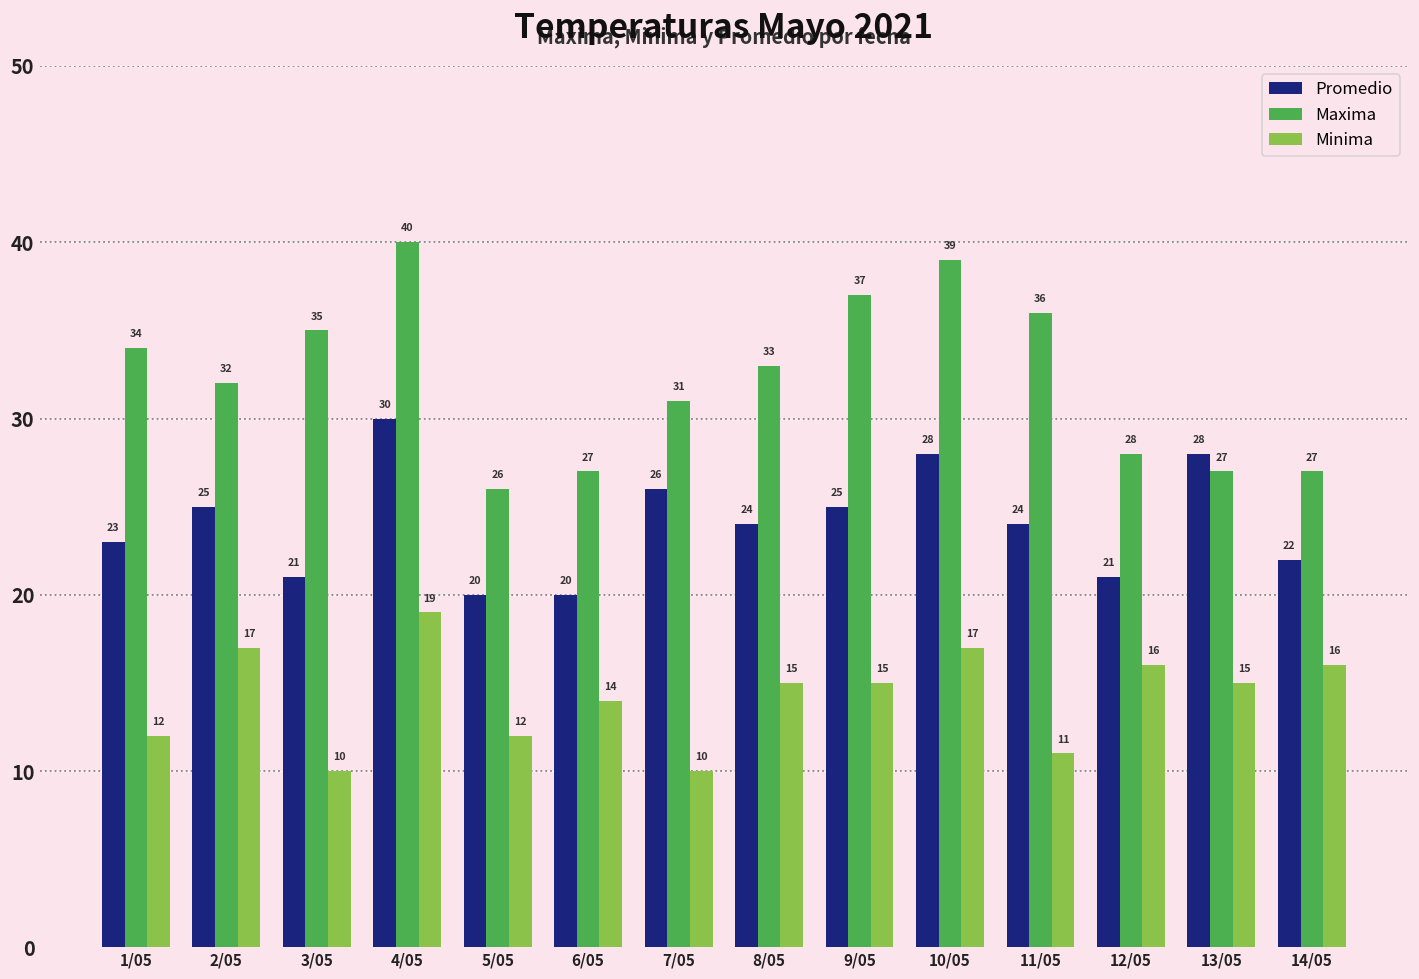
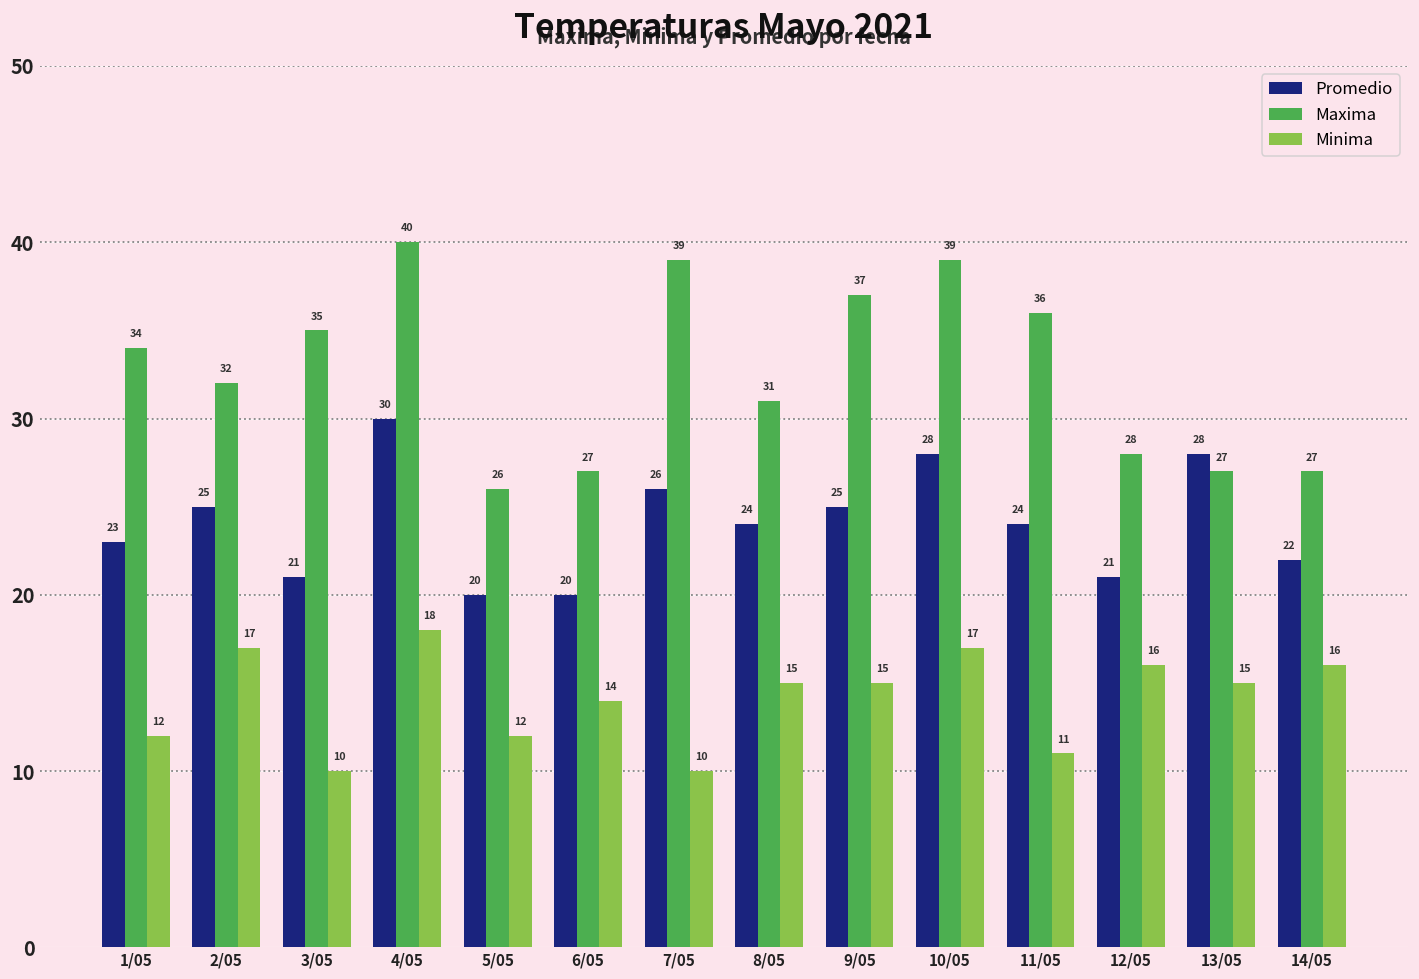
  {
    "Promedio": {
      "1/05": 23,
      "2/05": 25,
      "3/05": 21,
      "4/05": 30,
      "5/05": 20,
      "6/05": 20,
      "7/05": 26,
      "8/05": 24,
      "9/05": 25,
      "10/05": 28,
      "11/05": 24,
      "12/05": 21,
      "13/05": 28,
      "14/05": 22
    },
    "Maxima": {
      "1/05": 34,
      "2/05": 32,
      "3/05": 35,
      "4/05": 40,
      "5/05": 26,
      "6/05": 27,
-     "7/05": 31,
-     "8/05": 33,
+     "7/05": 39,
+     "8/05": 31,
      "9/05": 37,
      "10/05": 39,
      "11/05": 36,
      "12/05": 28,
      "13/05": 27,
      "14/05": 27
    },
    "Minima": {
      "1/05": 12,
      "2/05": 17,
      "3/05": 10,
-     "4/05": 19,
+     "4/05": 18,
      "5/05": 12,
      "6/05": 14,
      "7/05": 10,
      "8/05": 15,
      "9/05": 15,
      "10/05": 17,
      "11/05": 11,
      "12/05": 16,
      "13/05": 15,
      "14/05": 16
    }
  }
